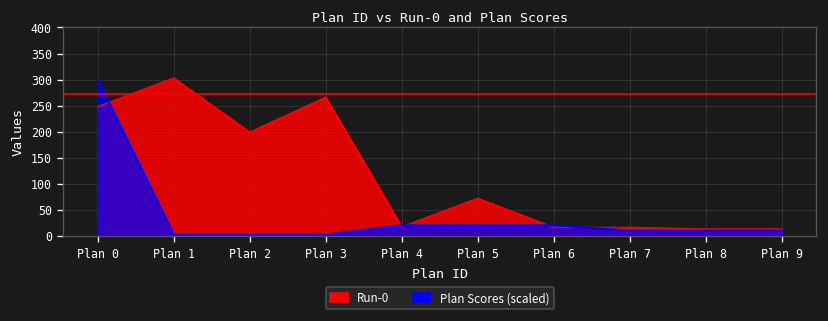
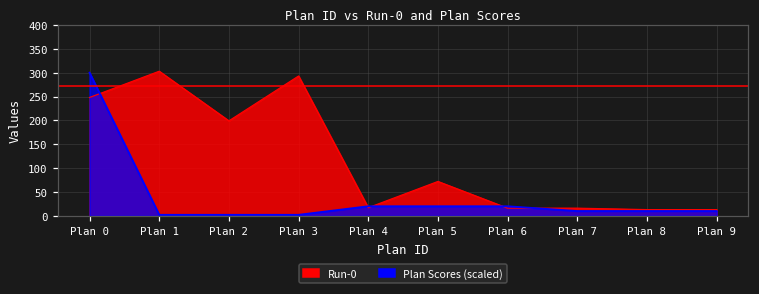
  {
    "Run-0": {
      "Plan 0": 250,
      "Plan 1": 300,
      "Plan 2": 200,
-     "Plan 3": 270,
+     "Plan 3": 290,
      "Plan 5": 70,
      "Plan 7": 20
    }
  }
